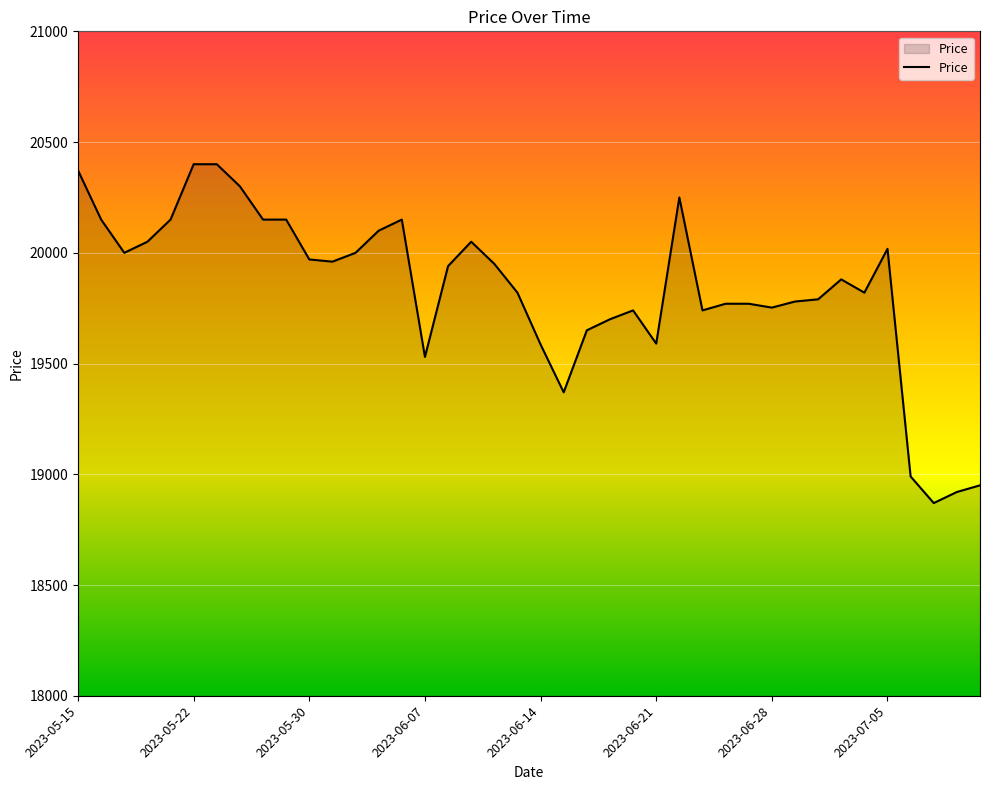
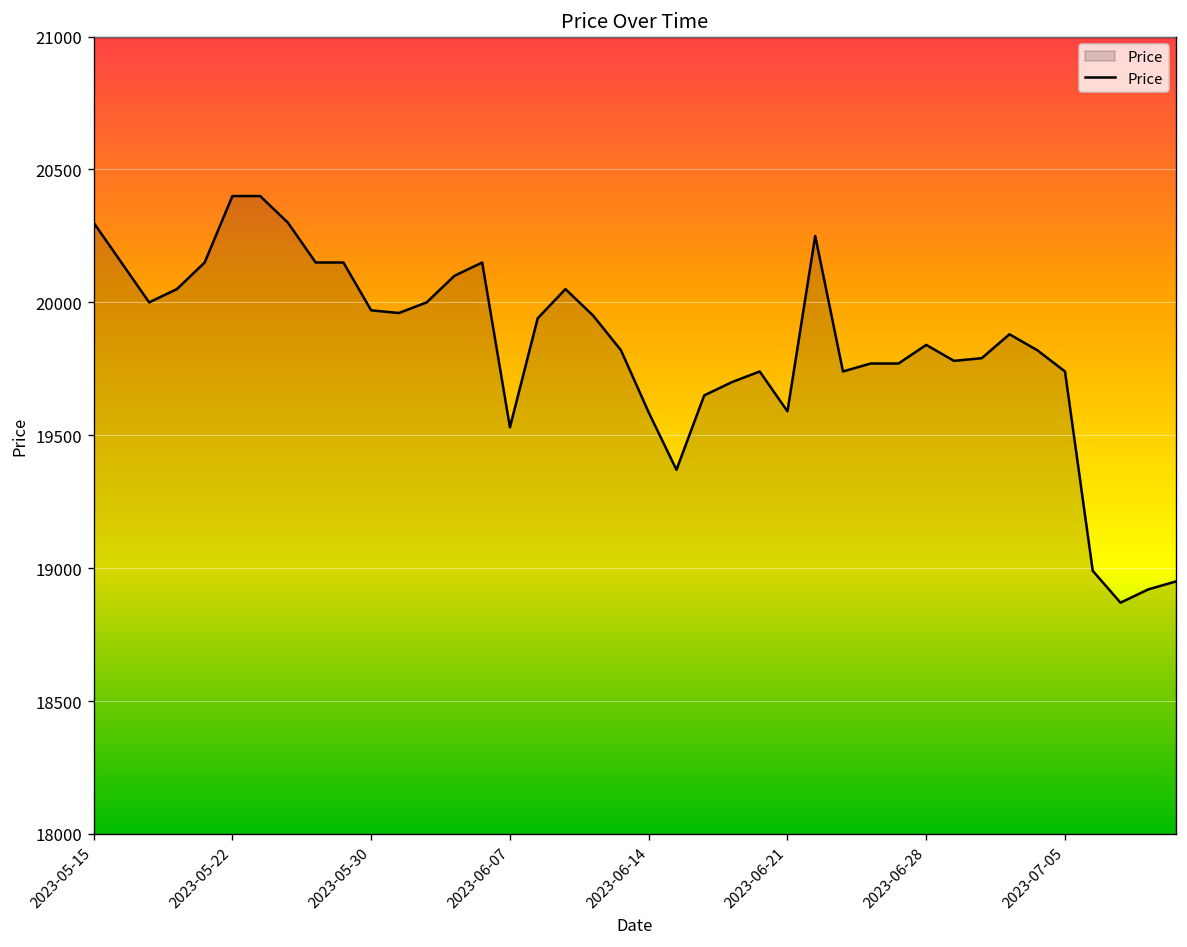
  {
-   "2023-05-15": 20370,
+   "2023-05-15": 20300,
    "2023-05-22": 20400,
    "2023-05-30": 19970,
    "2023-06-07": 19530,
    "2023-06-14": 19590,
    "2023-06-21": 19590,
-   "2023-06-28": 19750,
-   "2023-07-05": 20020
+   "2023-06-28": 19840,
+   "2023-07-05": 19740
  }
